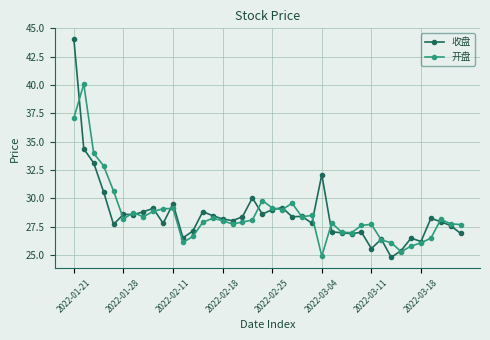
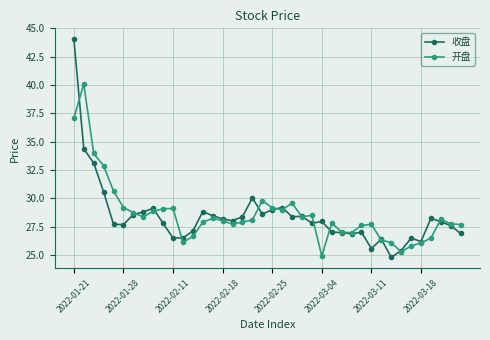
  {
    "收盘": {
      "2022-01-21": 44.1,
-     "2022-01-28": 28.6,
-     "2022-02-11": 29.5,
-     "2022-03-04": 32.1,
+     "2022-01-28": 27.7,
+     "2022-02-11": 26.5,
+     "2022-03-04": 28.0,
      "2022-03-11": 25.6
    },
    "开盘": {
      "2022-01-21": 37.1,
-     "2022-01-28": 28.2,
+     "2022-01-28": 29.2,
      "2022-02-11": 29.1,
      "2022-03-04": 24.9,
      "2022-03-11": 27.7
    }
  }
